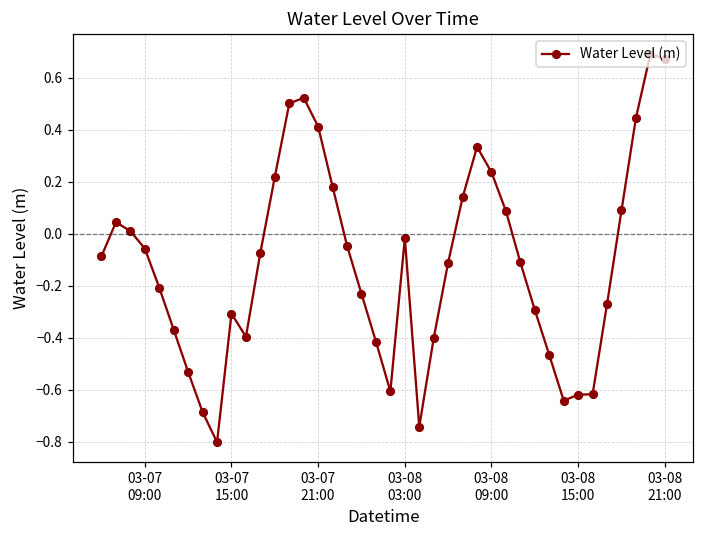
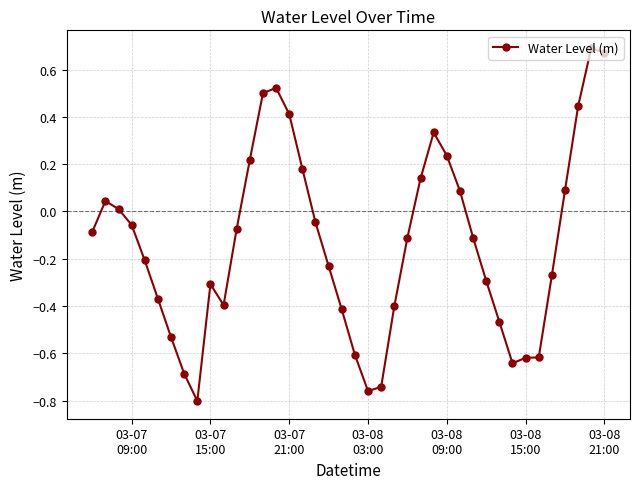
  {
    "03-07 09:00": -0.06,
    "03-07 15:00": -0.31,
    "03-07 21:00": 0.41,
-   "03-08 03:00": -0.02,
+   "03-08 03:00": -0.76,
    "03-08 09:00": 0.24,
    "03-08 15:00": -0.62
  }
